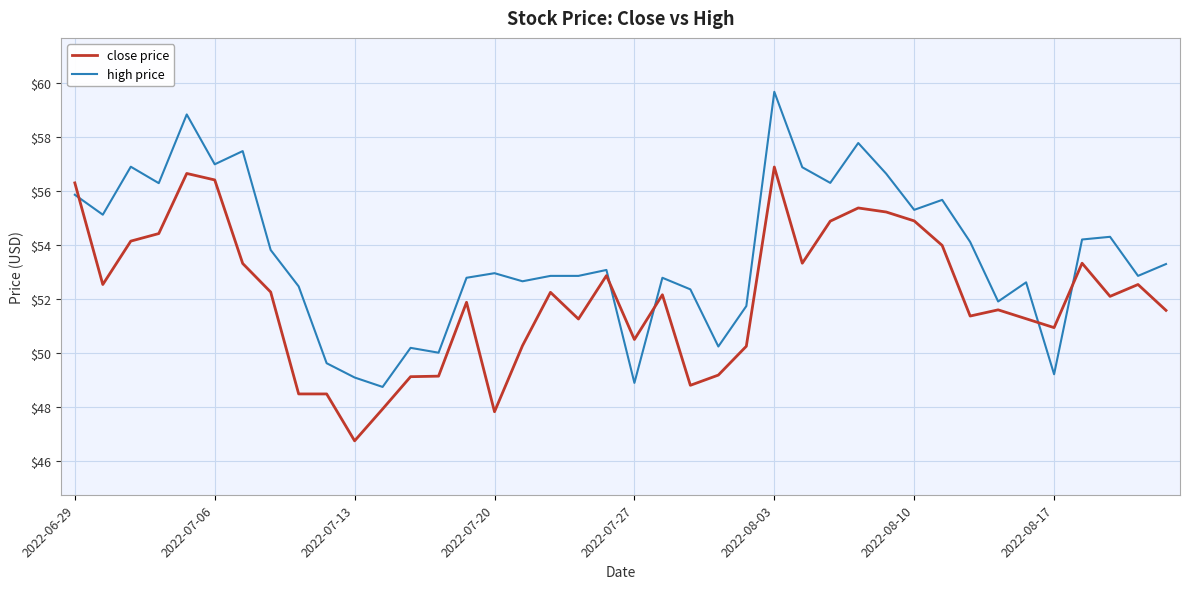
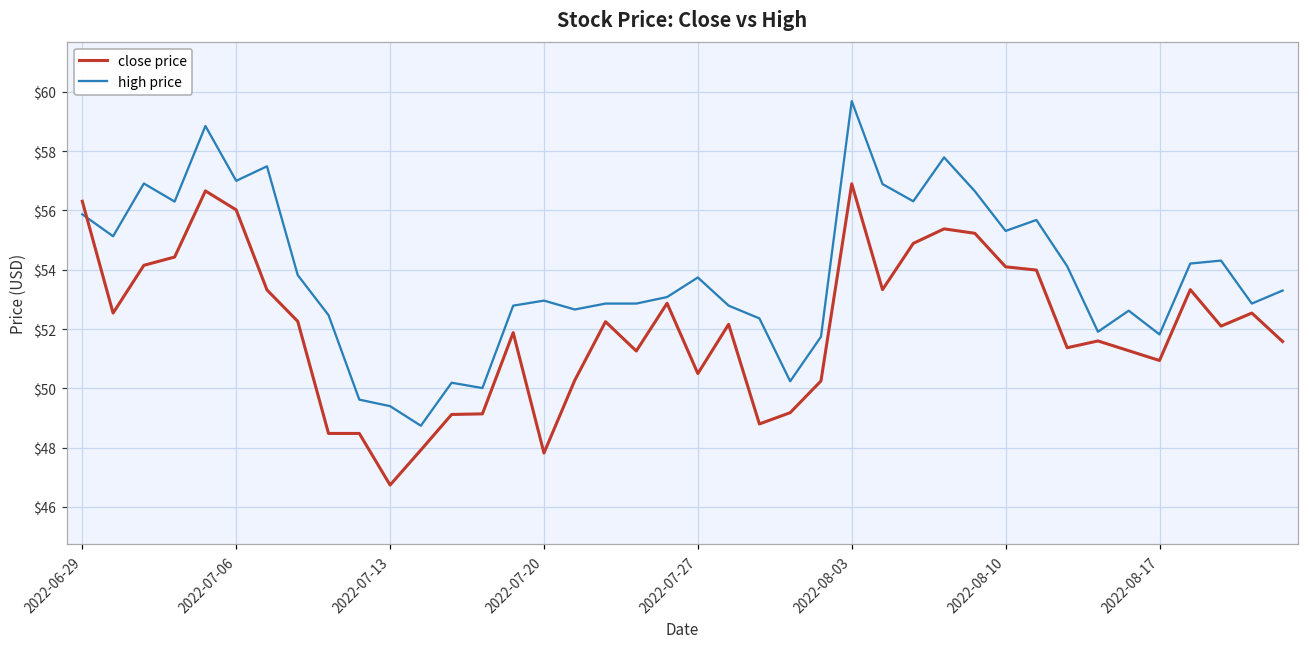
  {
    "close price": {
      "2022-06-29": "$56.3",
-     "2022-07-06": "$56.4",
+     "2022-07-06": "$56.0",
      "2022-07-13": "$46.7",
      "2022-07-20": "$47.8",
      "2022-07-27": "$50.5",
      "2022-08-03": "$56.9",
-     "2022-08-10": "$54.9",
+     "2022-08-10": "$54.1",
      "2022-08-17": "$50.9"
    },
    "high price": {
      "2022-06-29": "$55.9",
      "2022-07-06": "$57.0",
-     "2022-07-13": "$49.1",
+     "2022-07-13": "$49.4",
      "2022-07-20": "$53.0",
-     "2022-07-27": "$48.9",
+     "2022-07-27": "$53.7",
      "2022-08-03": "$59.7",
      "2022-08-10": "$55.3",
-     "2022-08-17": "$49.2"
+     "2022-08-17": "$51.8"
    }
  }
